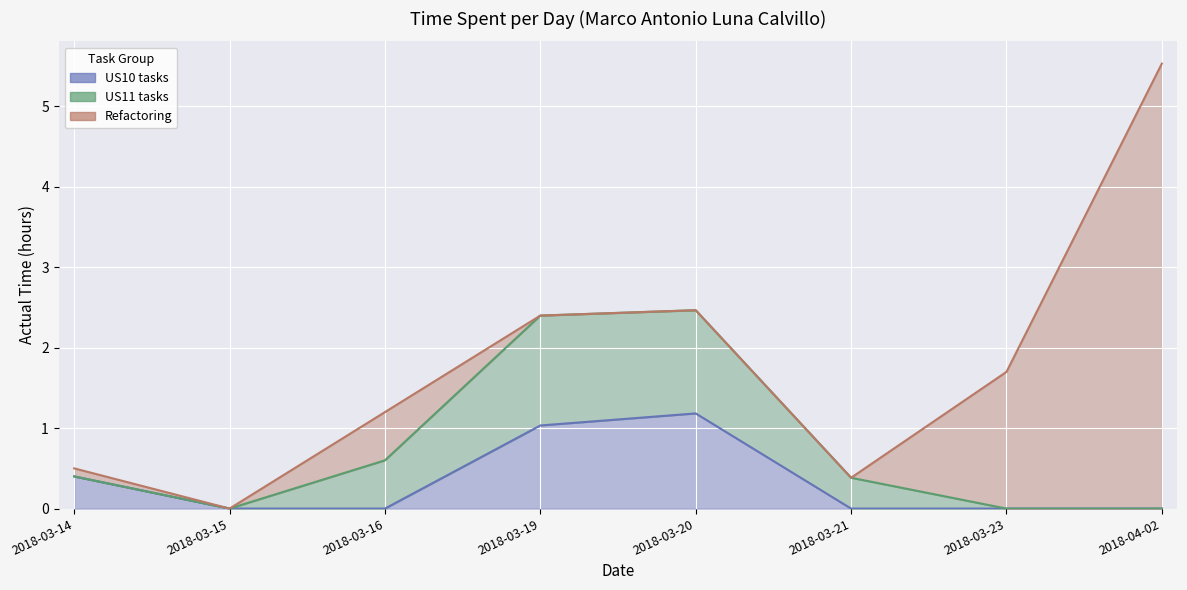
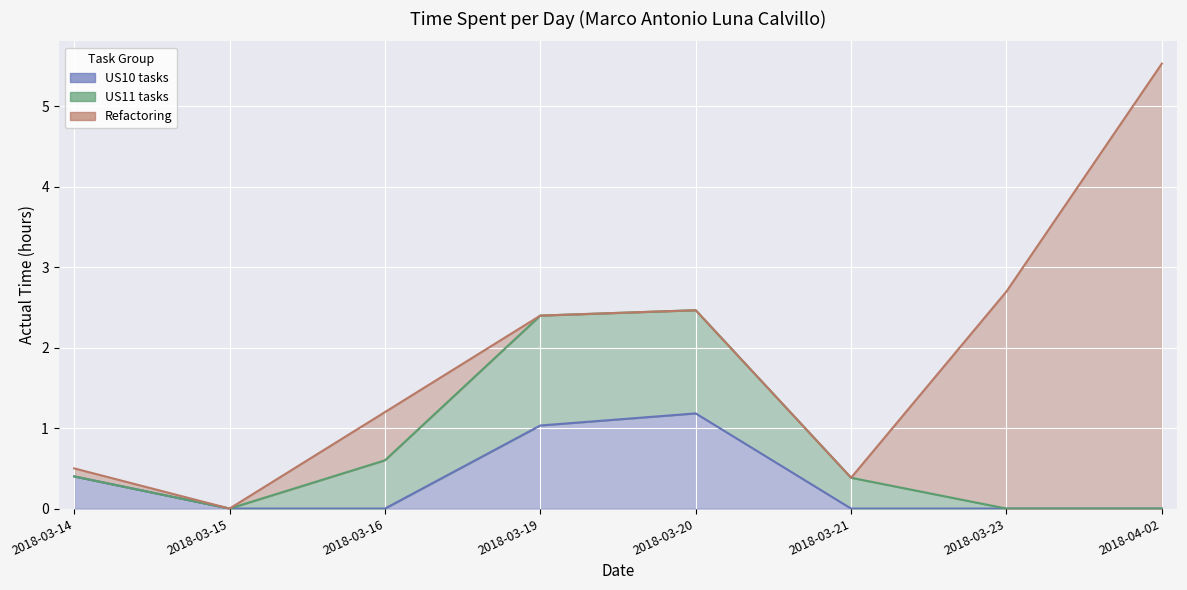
  {
    "Refactoring": {
      "2018-03-14": 0.1,
      "2018-03-16": 0.6,
-     "2018-03-23": 1.7,
+     "2018-03-23": 2.7,
      "2018-04-02": 5.5
    }
  }
